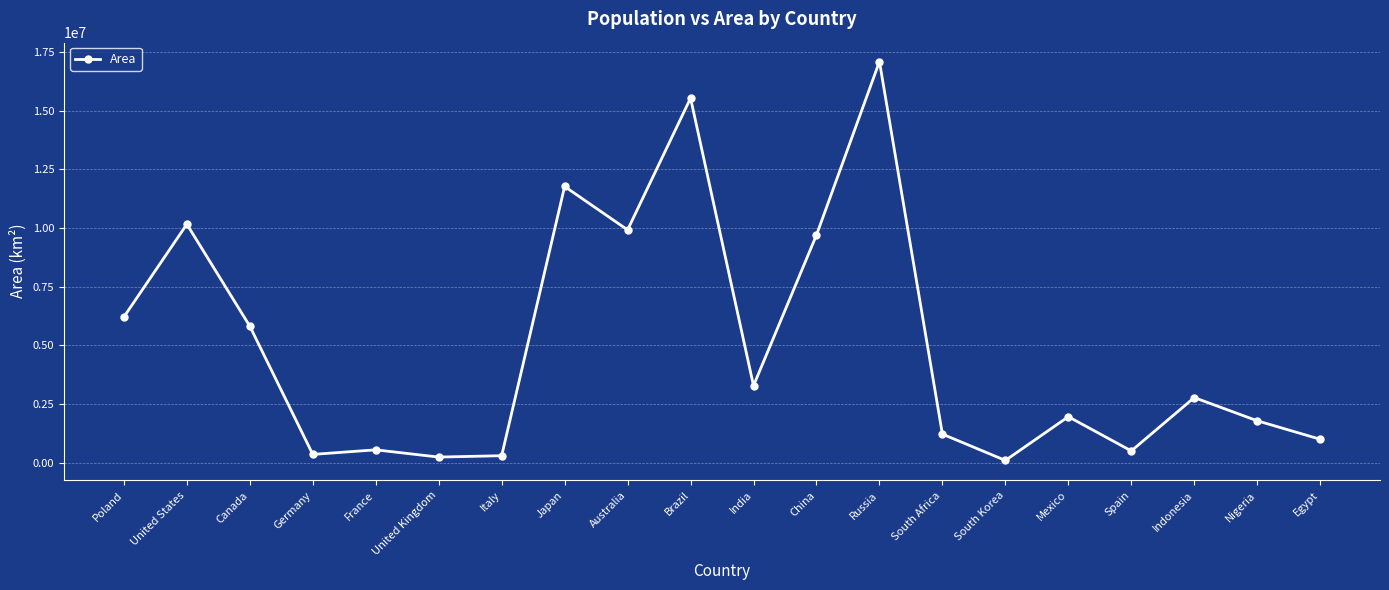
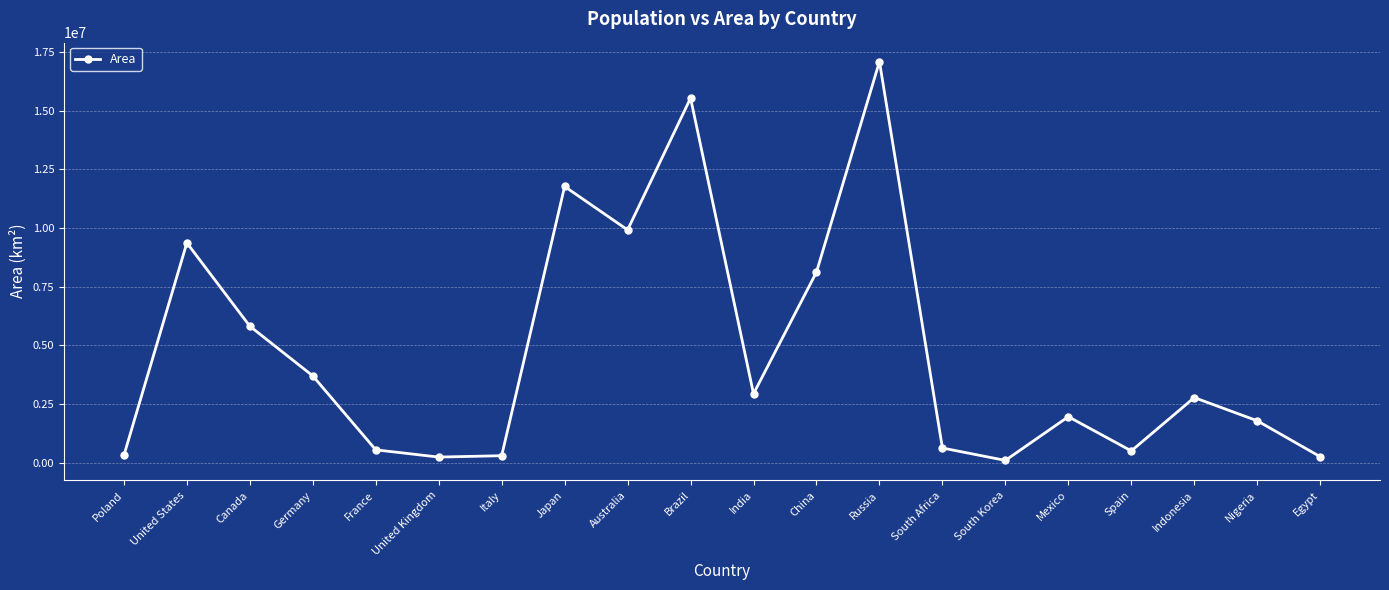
  {
-   "Poland": 6200000,
-   "United States": 10200000,
+   "Poland": 300000,
+   "United States": 9400000,
    "Canada": 5800000,
-   "Germany": 400000,
+   "Germany": 3700000,
    "France": 600000,
    "United Kingdom": 200000,
    "Italy": 300000,
    "Japan": 11800000,
    "Australia": 9900000,
    "Brazil": 15500000,
-   "India": 3300000,
-   "China": 9700000,
+   "India": 2900000,
+   "China": 8100000,
    "Russia": 17100000,
-   "South Africa": 1200000,
+   "South Africa": 600000,
    "South Korea": 100000,
    "Mexico": 2000000,
    "Spain": 500000,
    "Indonesia": 2800000,
    "Nigeria": 1800000,
-   "Egypt": 1000000
+   "Egypt": 300000
  }
